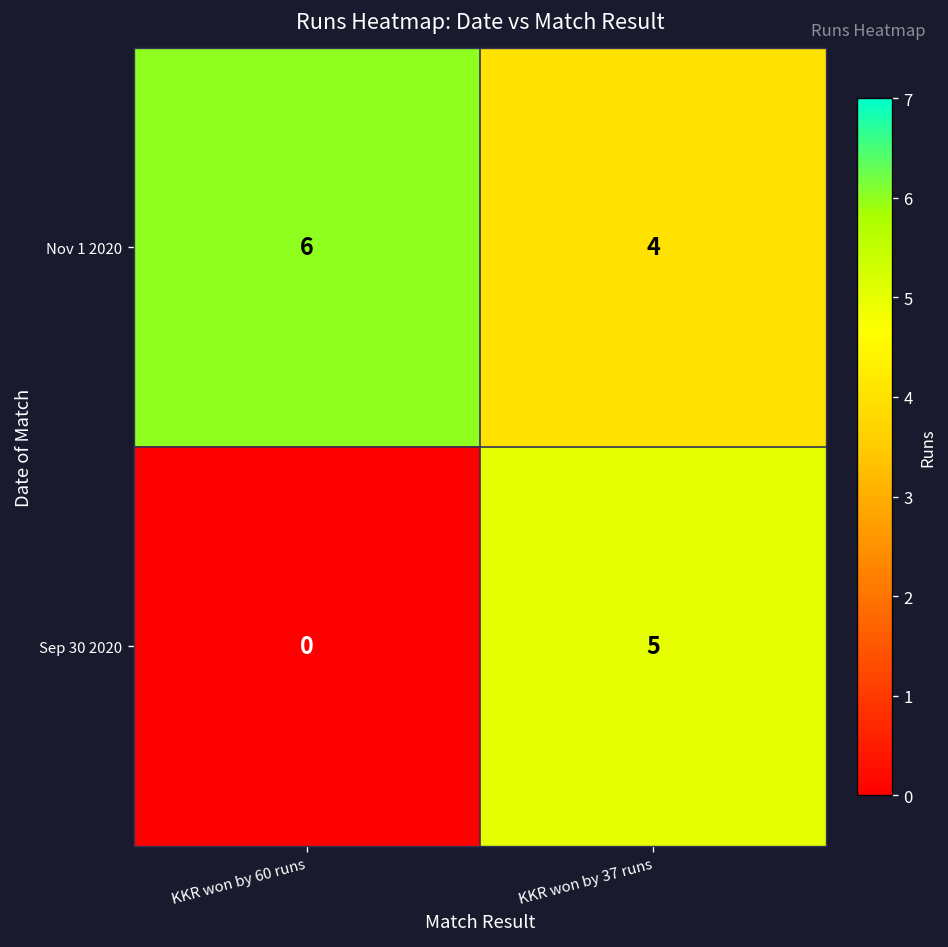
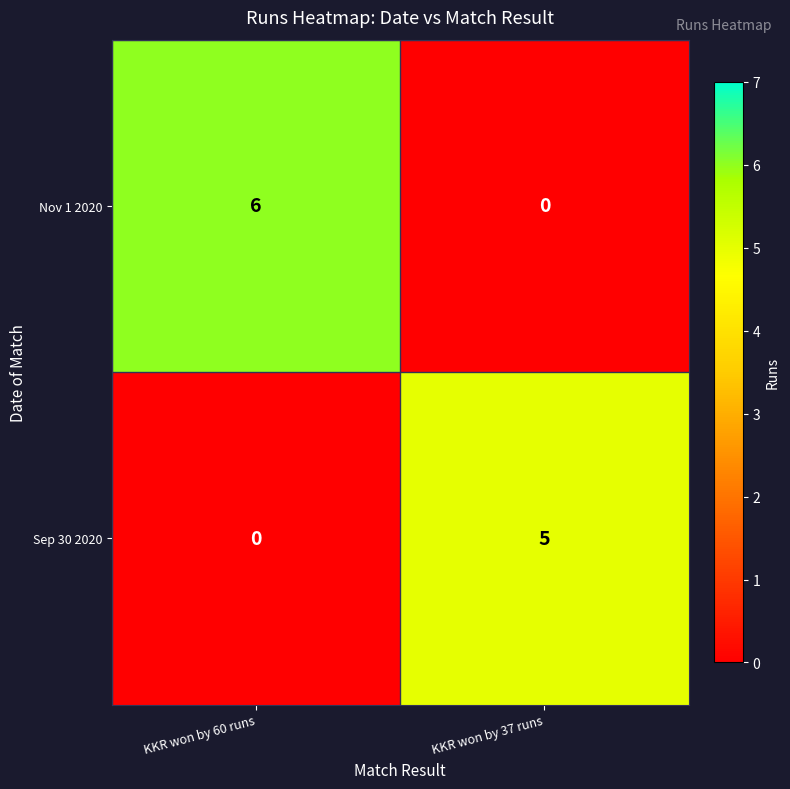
  {
    "Nov 1 2020": {
      "KKR won by 60 runs": 6,
-     "KKR won by 37 runs": 4
+     "KKR won by 37 runs": 0
    },
    "Sep 30 2020": {
      "KKR won by 60 runs": 0,
      "KKR won by 37 runs": 5
    }
  }
